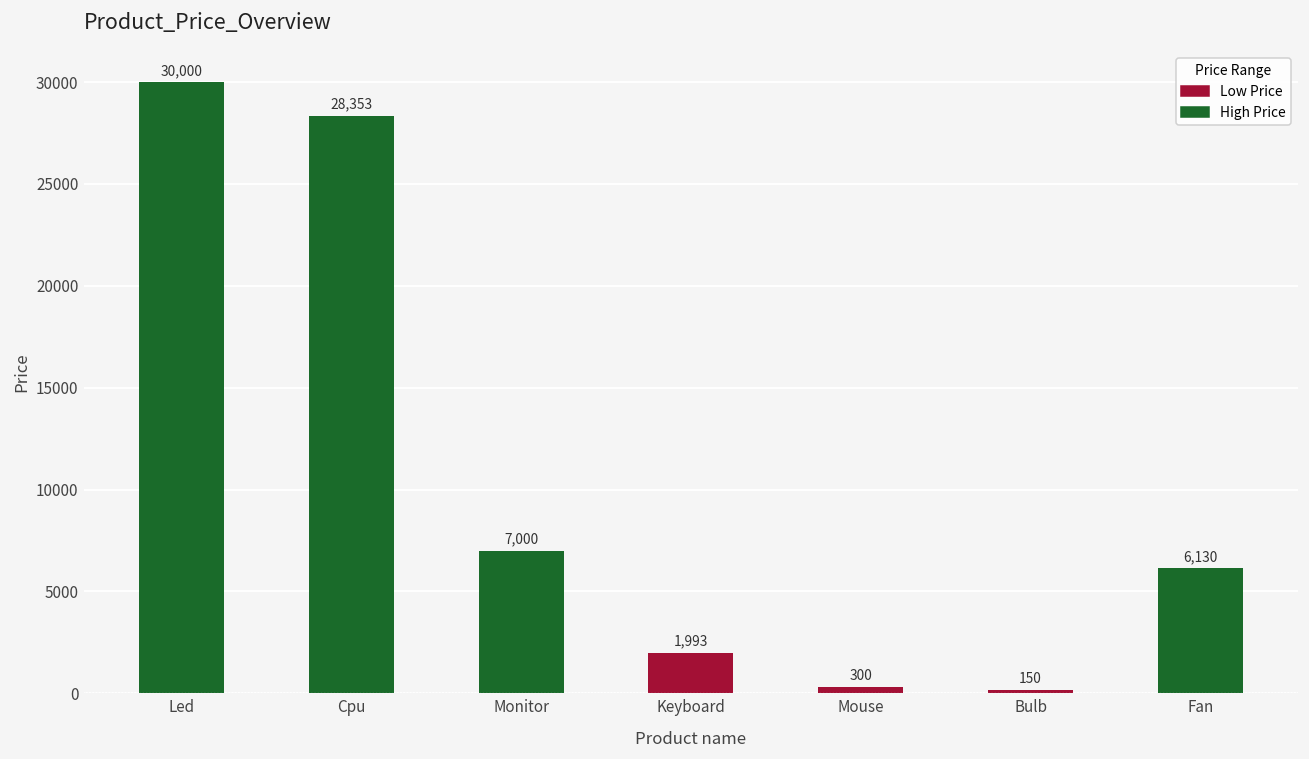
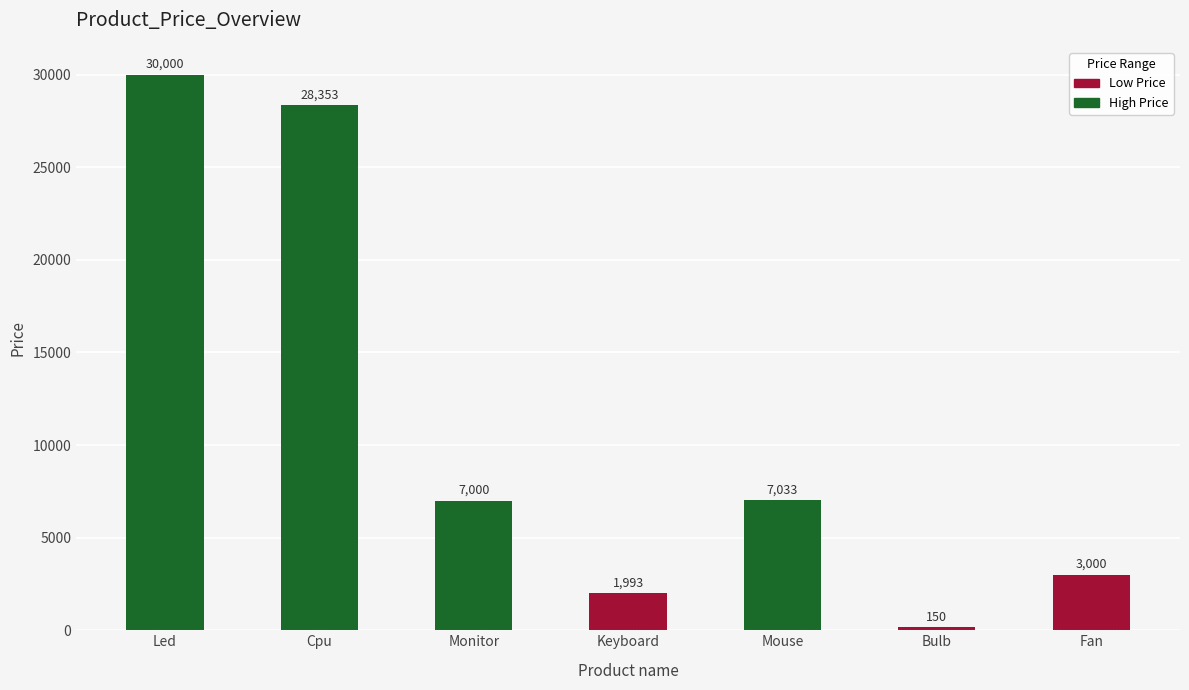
  {
    "Led": "30,000",
    "Cpu": "28,353",
    "Monitor": "7,000",
    "Keyboard": "1,993",
-   "Mouse": "300",
+   "Mouse": "7,033",
    "Bulb": "150",
-   "Fan": "6,130"
+   "Fan": "3,000"
  }
